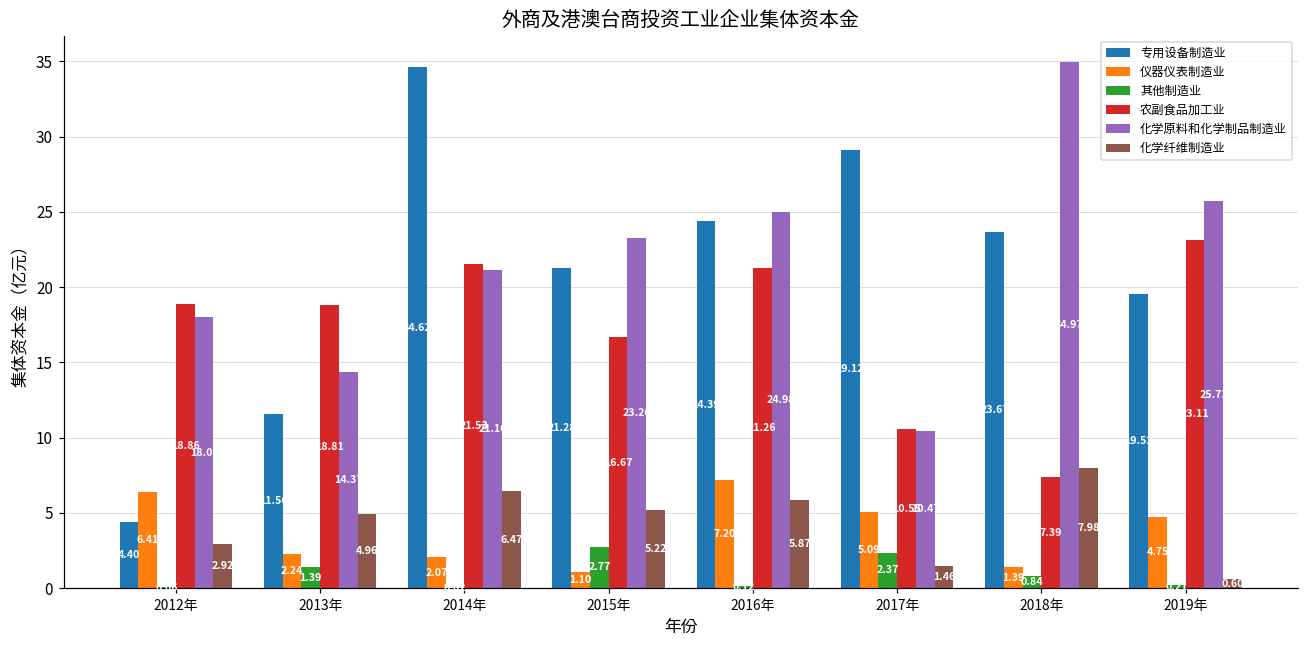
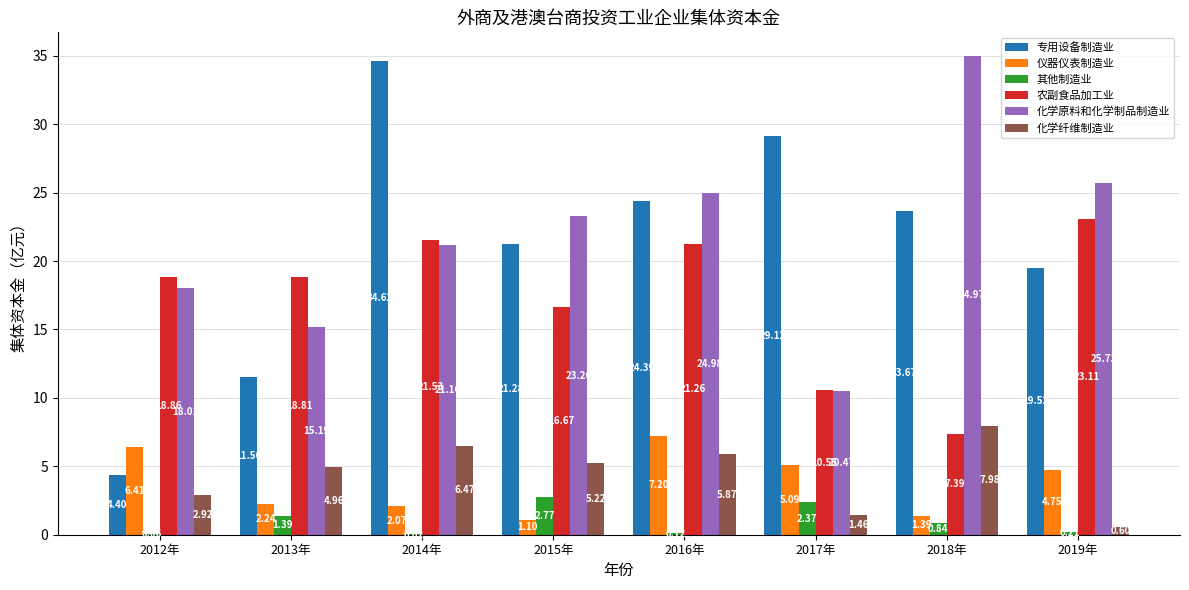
  {
    "专用设备制造业": {
      "2012年": 4.40,
      "2013年": 11.56,
      "2014年": 34.62,
      "2015年": 21.28,
      "2016年": 24.39,
      "2017年": 29.12,
      "2018年": 23.67,
      "2019年": 19.52
    },
    "仪器仪表制造业": {
      "2012年": 6.41,
      "2013年": 2.24,
      "2014年": 2.07,
      "2015年": 1.10,
      "2016年": 7.20,
      "2017年": 5.09,
      "2018年": 1.39,
      "2019年": 4.75
    },
    "其他制造业": {
      "2013年": 1.39,
      "2015年": 2.77,
      "2017年": 2.37,
      "2018年": 0.84
    },
    "农副食品加工业": {
      "2012年": 18.86,
      "2013年": 18.81,
      "2015年": 16.67,
      "2016年": 21.26,
      "2018年": 7.39,
      "2019年": 23.11
    },
    "化学原料和化学制品制造业": {
      "2012年": 18.01,
-     "2013年": 14.37,
+     "2013年": 15.19,
      "2015年": 23.26,
      "2016年": 24.98,
      "2018年": 34.97,
      "2019年": 25.73
    },
    "化学纤维制造业": {
      "2012年": 2.92,
      "2013年": 4.96,
      "2014年": 6.47,
      "2015年": 5.22,
      "2016年": 5.87,
      "2017年": 1.46,
      "2018年": 7.98,
      "2019年": 0.60
    }
  }
